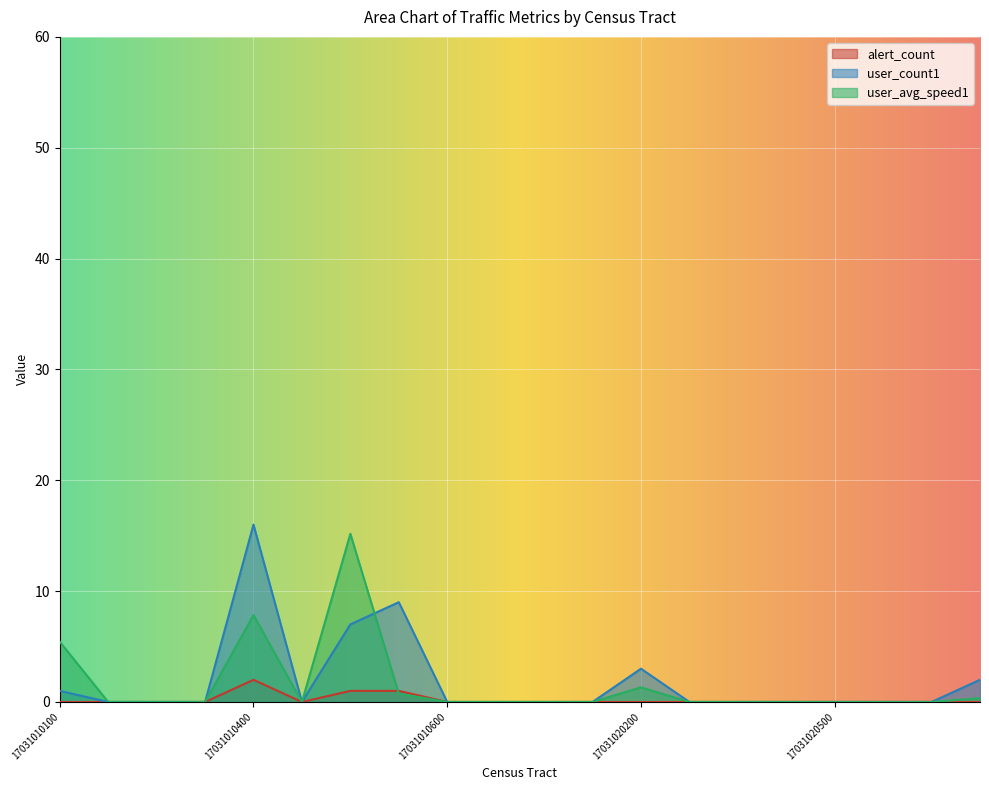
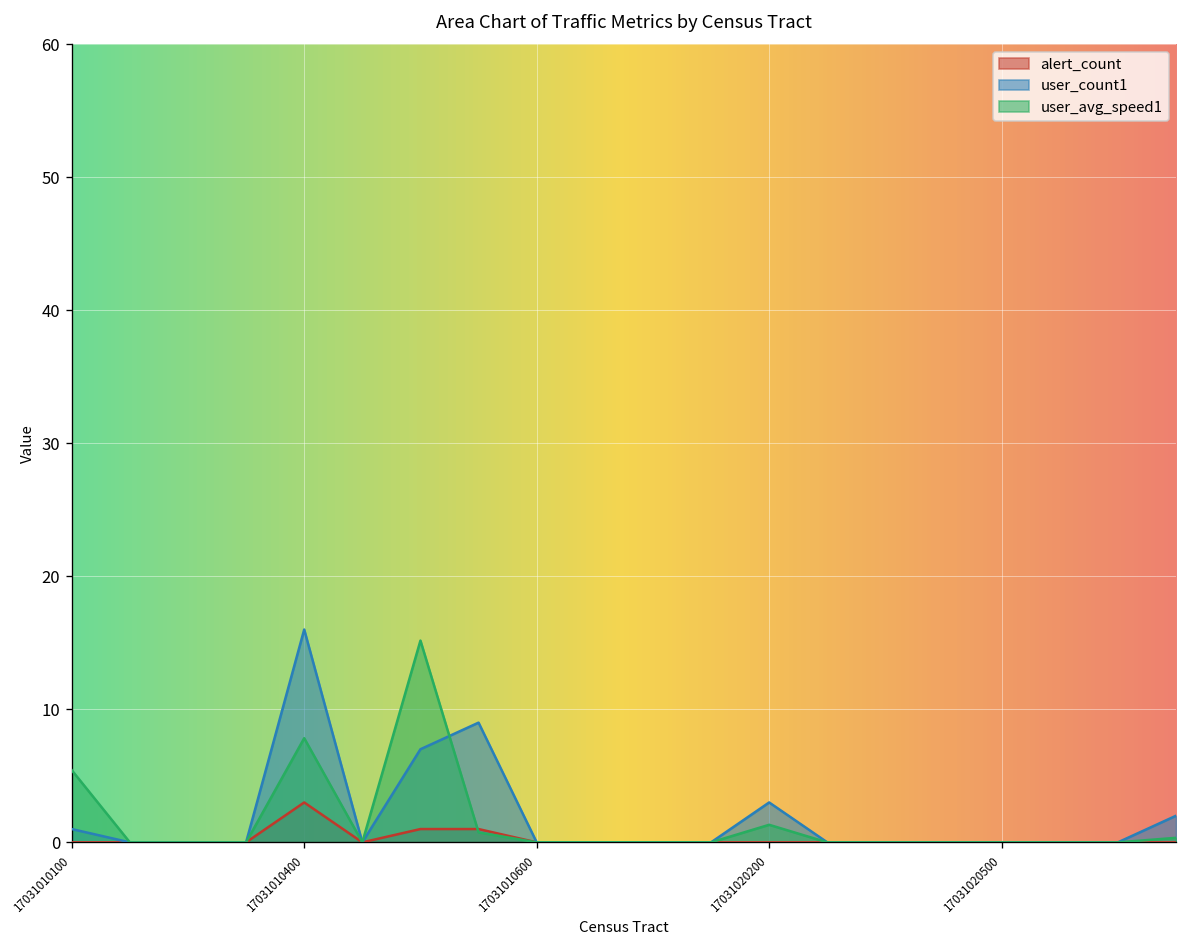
  {
    "alert_count": {
      "17031010100": 0,
-     "17031010400": 2,
+     "17031010400": 3,
      "17031020200": 0
    },
    "user_count1": {
      "17031010100": 1,
      "17031010400": 16,
      "17031020200": 3
    },
    "user_avg_speed1": {
      "17031010100": 5.4,
      "17031010400": 8,
      "17031020200": 1.3
    }
  }
